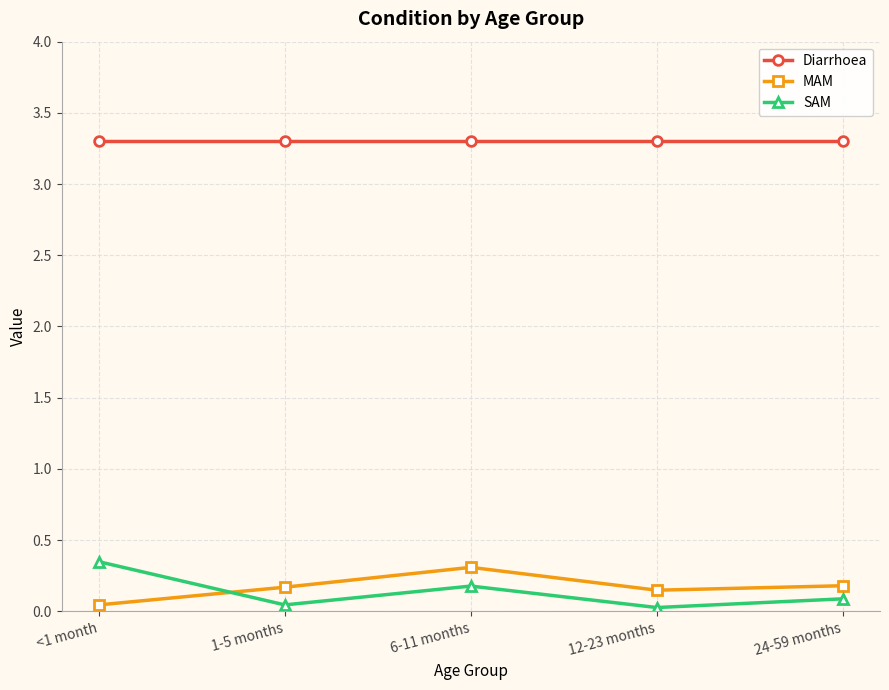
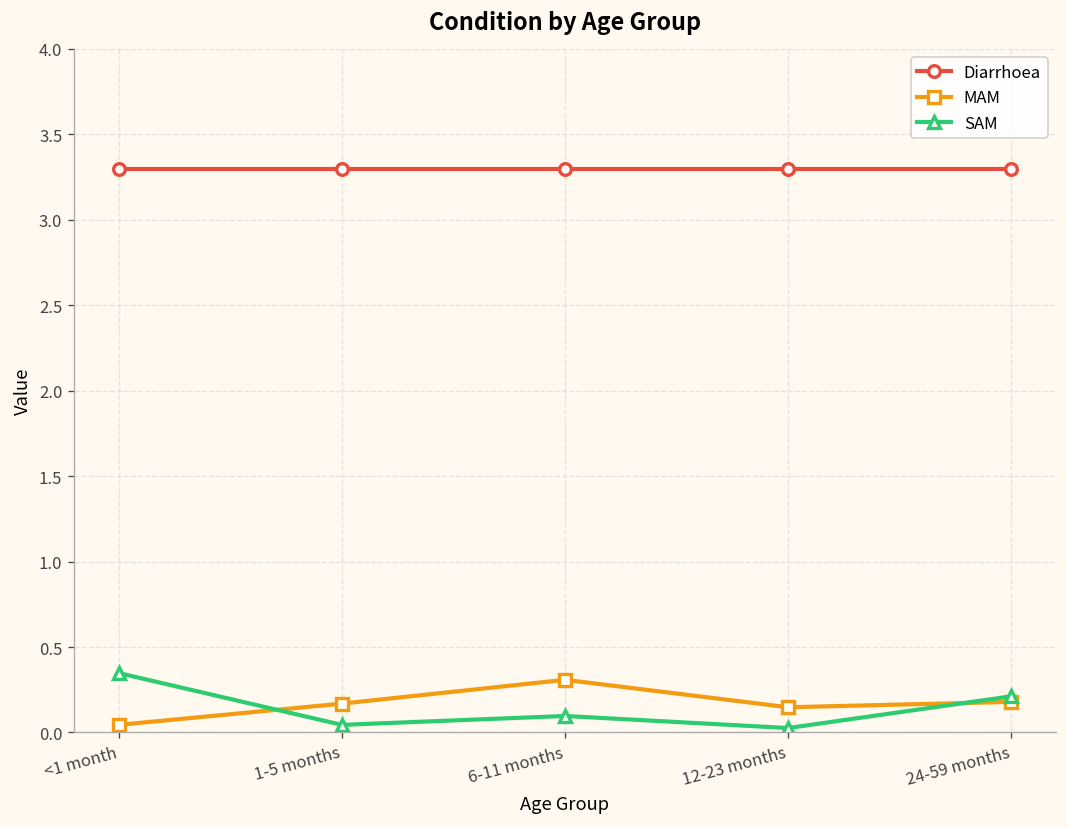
  {
    "Diarrhoea": {
      "<1 month": 3.30,
      "1-5 months": 3.30,
      "6-11 months": 3.30,
      "12-23 months": 3.30,
      "24-59 months": 3.30
    },
    "MAM": {
      "<1 month": 0.04,
      "1-5 months": 0.17,
      "6-11 months": 0.31,
      "12-23 months": 0.15,
      "24-59 months": 0.18
    },
    "SAM": {
      "<1 month": 0.35,
      "1-5 months": 0.04,
-     "6-11 months": 0.18,
+     "6-11 months": 0.10,
      "12-23 months": 0.03,
-     "24-59 months": 0.09
+     "24-59 months": 0.21
    }
  }
